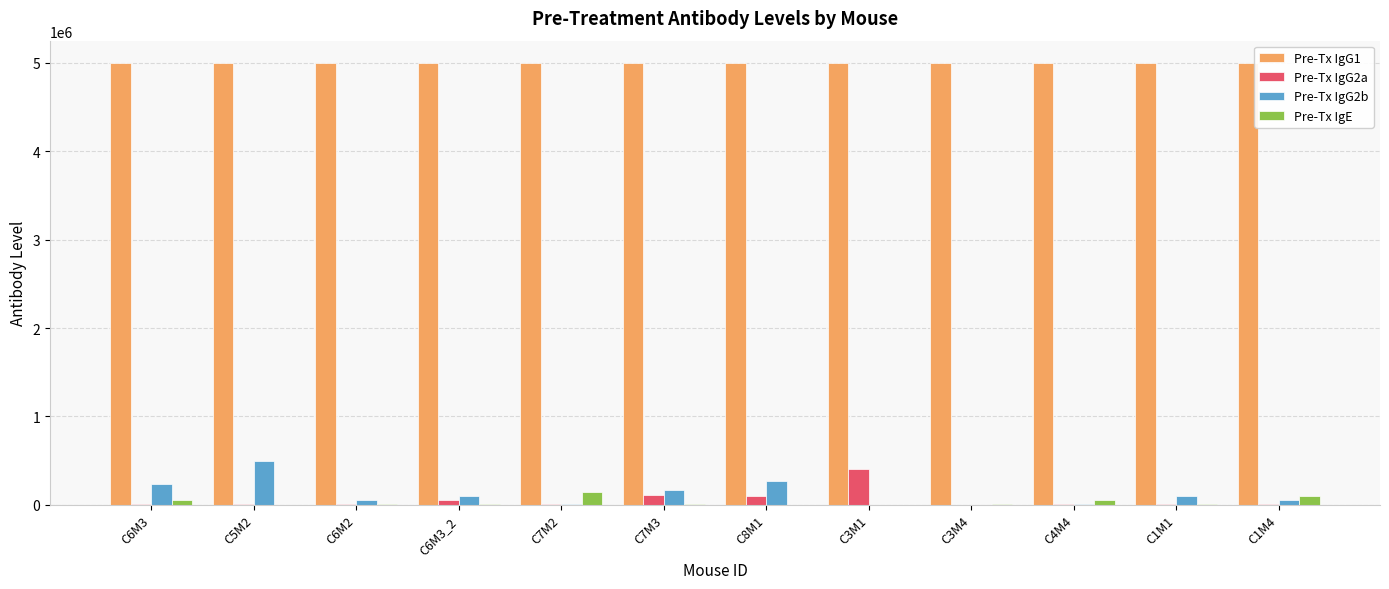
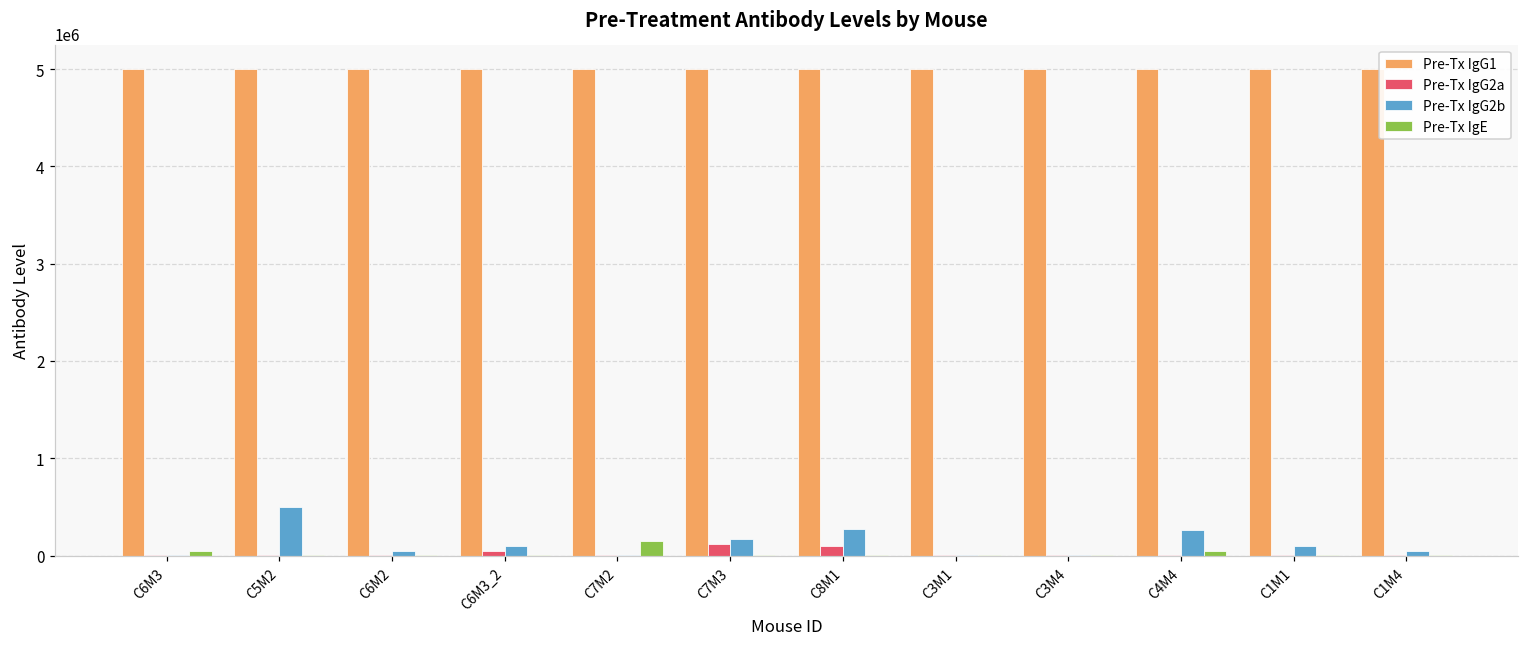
  {
    "Pre-Tx IgG1": {
      "C6M3": 5000000,
      "C5M2": 5000000,
      "C6M2": 5000000,
      "C6M3_2": 5000000,
      "C7M2": 5000000,
      "C7M3": 5000000,
      "C8M1": 5000000,
      "C3M1": 5000000,
      "C3M4": 5000000,
      "C4M4": 5000000,
      "C1M1": 5000000,
      "C1M4": 5000000
    },
    "Pre-Tx IgG2a": {
      "C6M3_2": 100000,
      "C7M3": 100000,
      "C8M1": 100000,
-     "C3M1": 400000
+     "C3M1": 0
    },
    "Pre-Tx IgG2b": {
-     "C6M3": 200000,
+     "C6M3": 0,
      "C5M2": 500000,
      "C6M2": 100000,
      "C6M3_2": 100000,
      "C7M3": 200000,
      "C8M1": 300000,
-     "C4M4": 0,
+     "C4M4": 300000,
      "C1M1": 100000,
      "C1M4": 100000
    },
    "Pre-Tx IgE": {
      "C6M3": 100000,
      "C7M2": 100000,
      "C4M4": 100000,
-     "C1M4": 100000
+     "C1M4": 0
    }
  }
